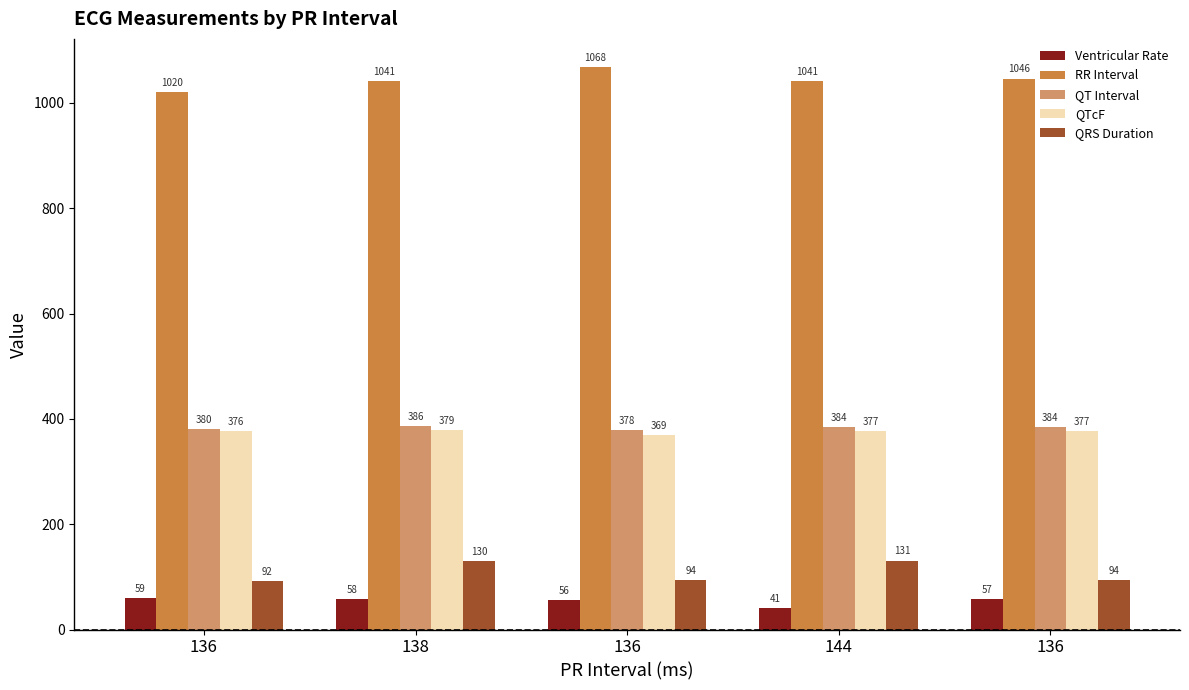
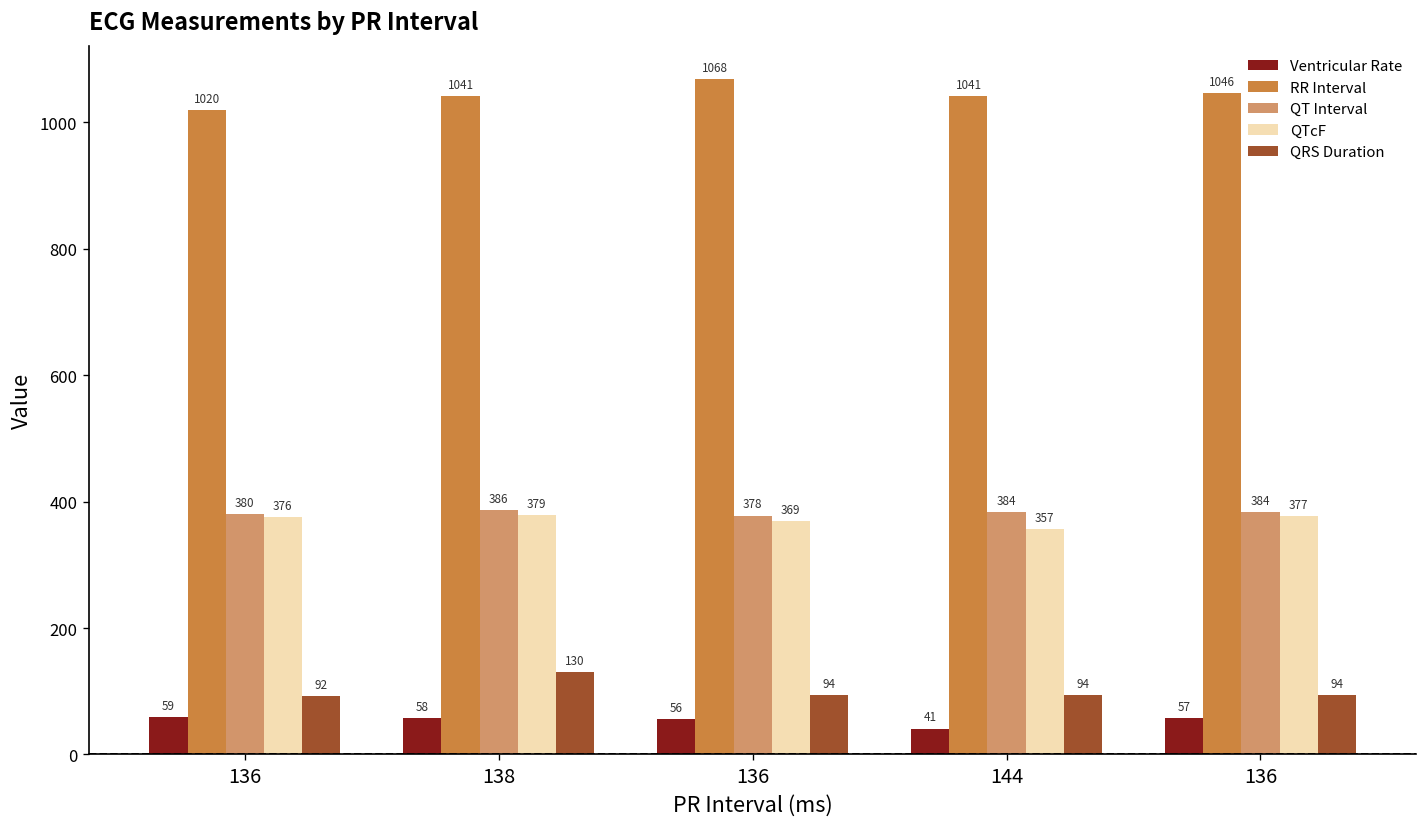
  {
    "Ventricular Rate": {
      "138": 58,
      "144": 41
    },
    "QTcF": {
      "138": 379,
-     "144": 377
+     "144": 357
    },
    "QRS Duration": {
      "138": 130,
-     "144": 131
+     "144": 94
    }
  }
